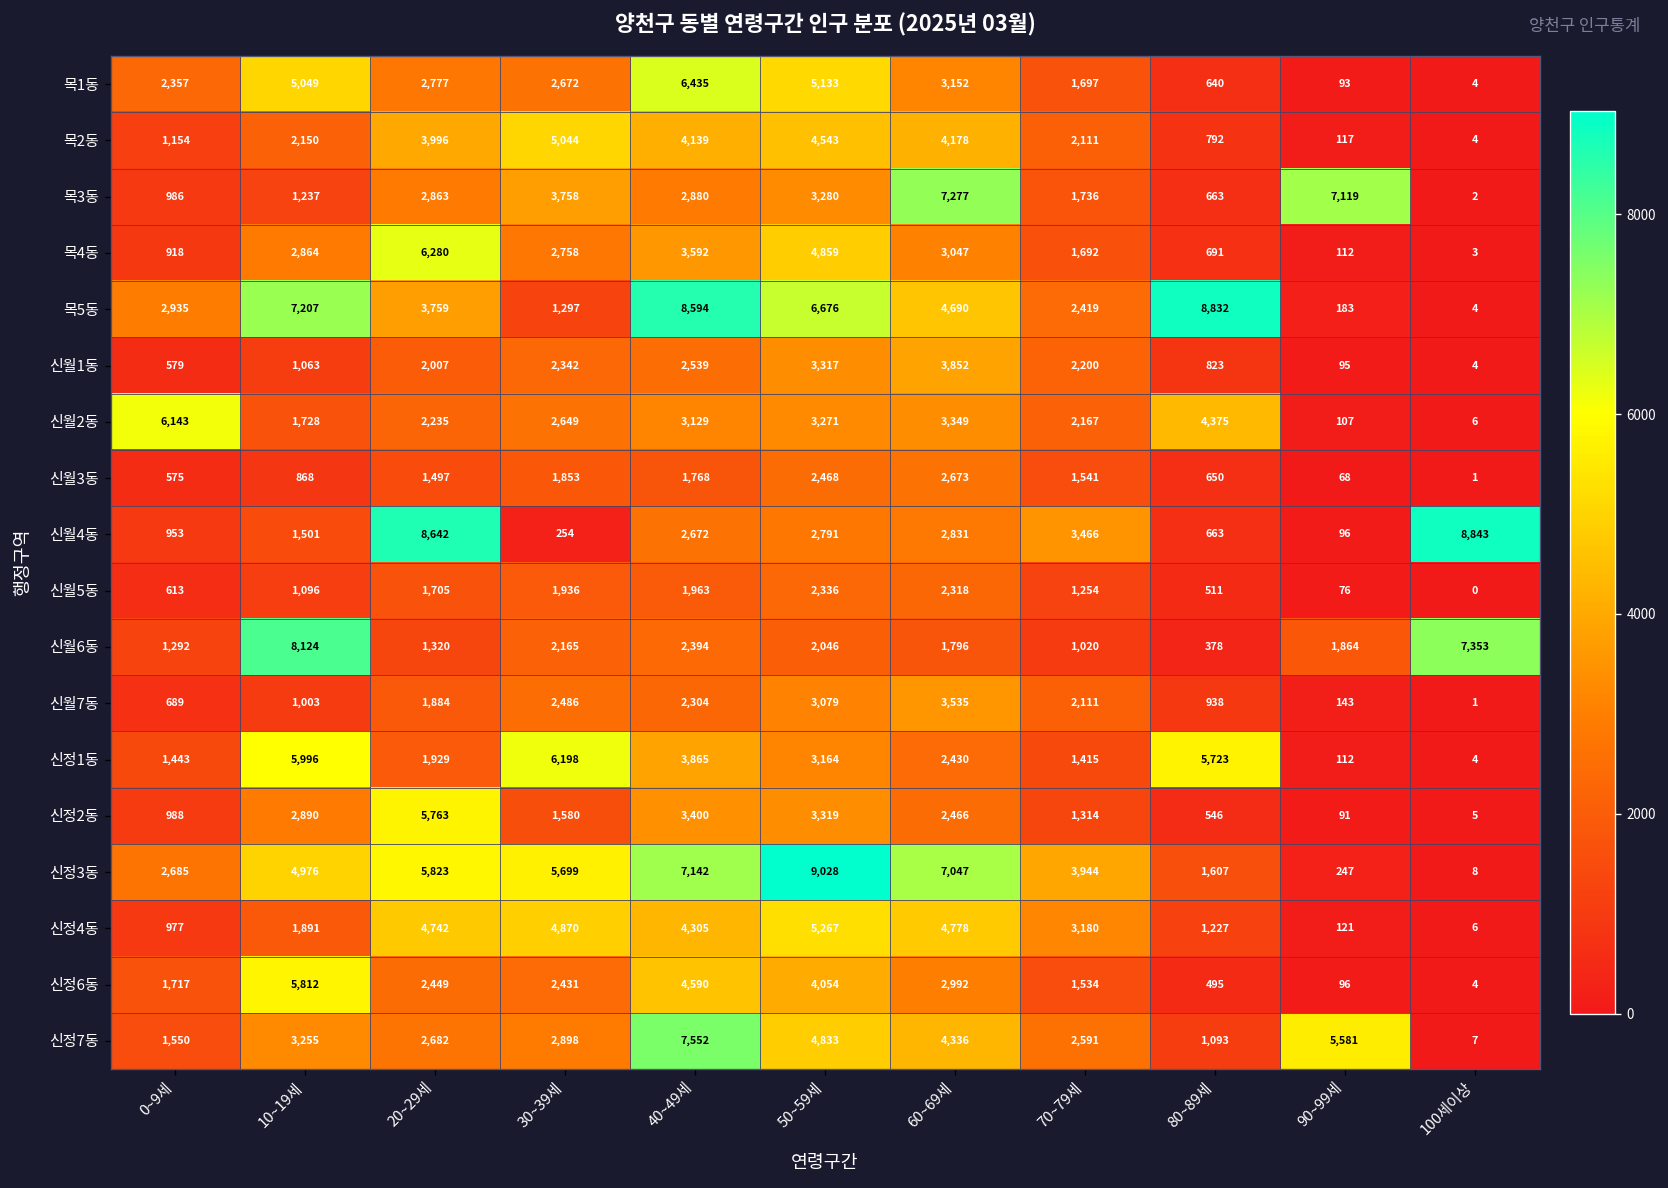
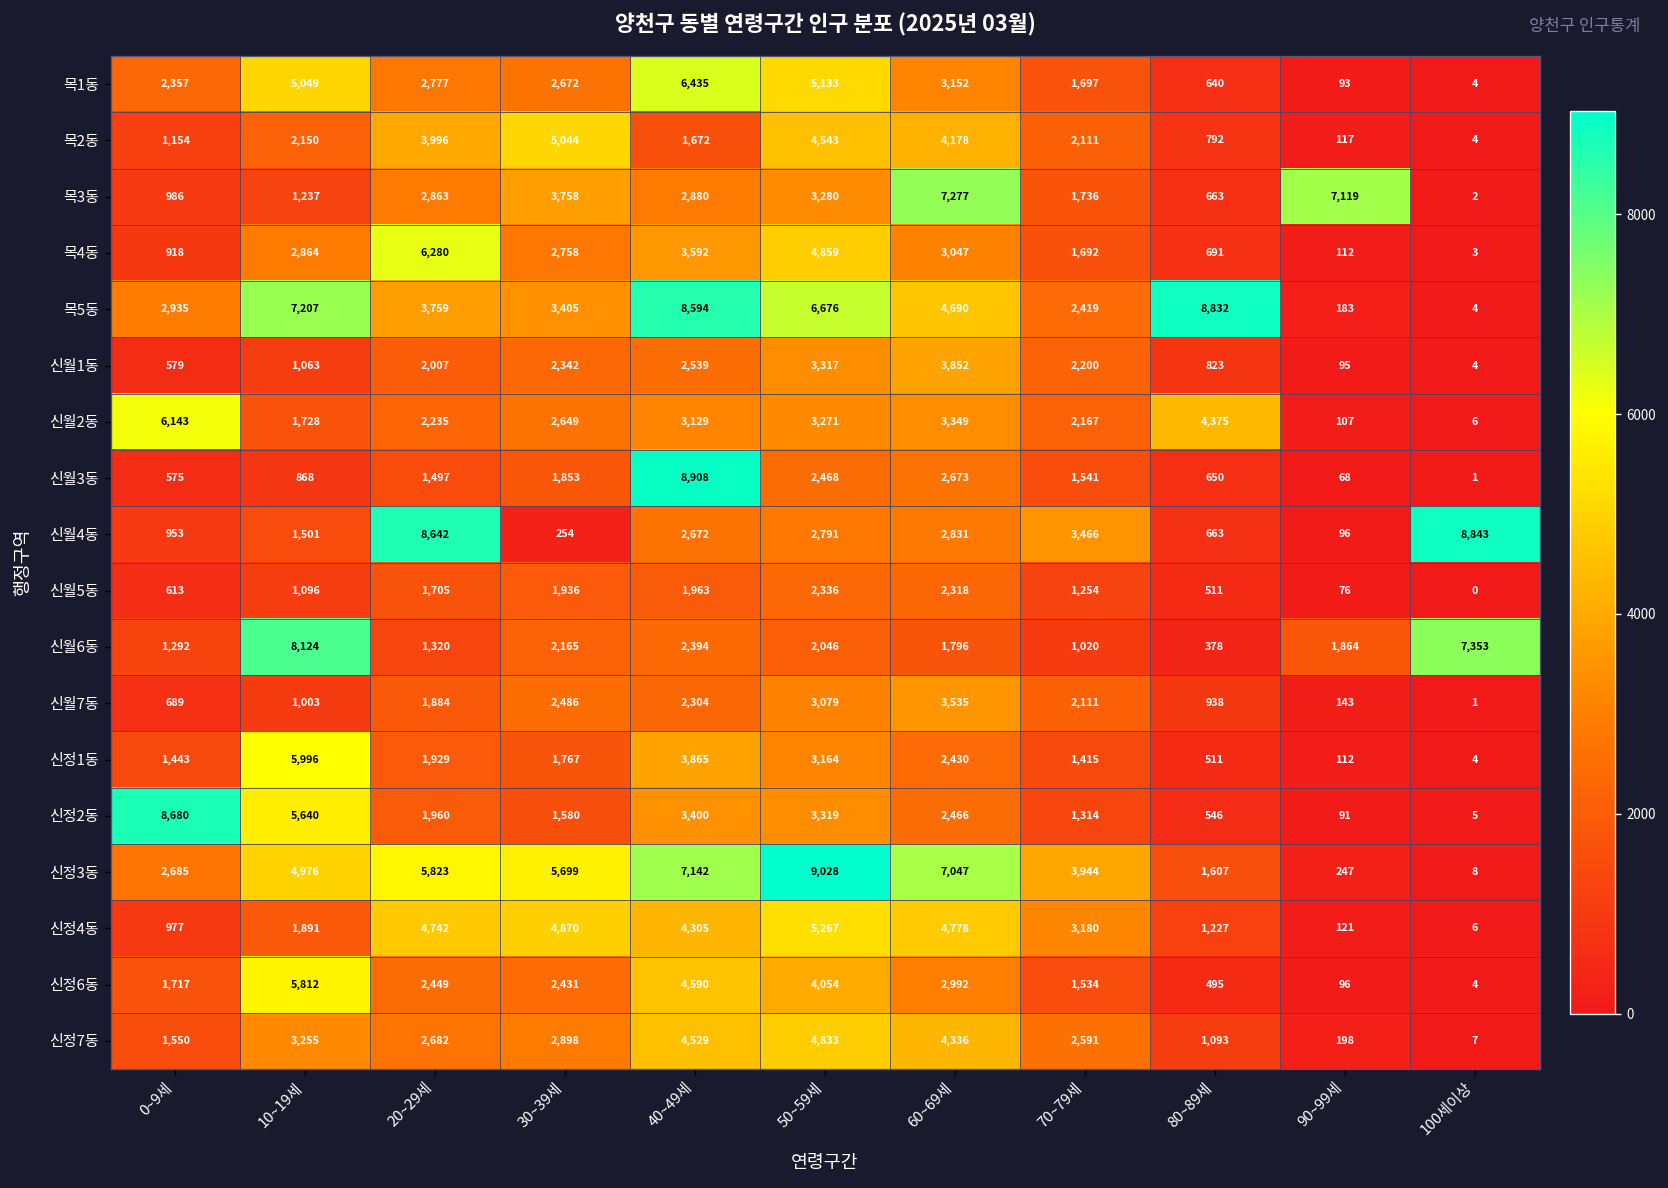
  {
    "목1동": {
      "0~9세": "2,357",
      "10~19세": "5,049",
      "20~29세": "2,777",
      "30~39세": "2,672",
      "40~49세": "6,435",
      "50~59세": "5,133",
      "60~69세": "3,152",
      "70~79세": "1,697",
      "80~89세": "640",
      "90~99세": "93",
      "100세이상": "4"
    },
    "목2동": {
      "0~9세": "1,154",
      "10~19세": "2,150",
      "20~29세": "3,996",
      "30~39세": "5,044",
-     "40~49세": "4,139",
+     "40~49세": "1,672",
      "50~59세": "4,543",
      "60~69세": "4,178",
      "70~79세": "2,111",
      "80~89세": "792",
      "90~99세": "117",
      "100세이상": "4"
    },
    "목3동": {
      "0~9세": "986",
      "10~19세": "1,237",
      "20~29세": "2,863",
      "30~39세": "3,758",
      "40~49세": "2,880",
      "50~59세": "3,280",
      "60~69세": "7,277",
      "70~79세": "1,736",
      "80~89세": "663",
      "90~99세": "7,119",
      "100세이상": "2"
    },
    "목4동": {
      "0~9세": "918",
      "10~19세": "2,864",
      "20~29세": "6,280",
      "30~39세": "2,758",
      "40~49세": "3,592",
      "50~59세": "4,859",
      "60~69세": "3,047",
      "70~79세": "1,692",
      "80~89세": "691",
      "90~99세": "112",
      "100세이상": "3"
    },
    "목5동": {
      "0~9세": "2,935",
      "10~19세": "7,207",
      "20~29세": "3,759",
-     "30~39세": "1,297",
+     "30~39세": "3,405",
      "40~49세": "8,594",
      "50~59세": "6,676",
      "60~69세": "4,690",
      "70~79세": "2,419",
      "80~89세": "8,832",
      "90~99세": "183",
      "100세이상": "4"
    },
    "신월1동": {
      "0~9세": "579",
      "10~19세": "1,063",
      "20~29세": "2,007",
      "30~39세": "2,342",
      "40~49세": "2,539",
      "50~59세": "3,317",
      "60~69세": "3,852",
      "70~79세": "2,200",
      "80~89세": "823",
      "90~99세": "95",
      "100세이상": "4"
    },
    "신월2동": {
      "0~9세": "6,143",
      "10~19세": "1,728",
      "20~29세": "2,235",
      "30~39세": "2,649",
      "40~49세": "3,129",
      "50~59세": "3,271",
      "60~69세": "3,349",
      "70~79세": "2,167",
      "80~89세": "4,375",
      "90~99세": "107",
      "100세이상": "6"
    },
    "신월3동": {
      "0~9세": "575",
      "10~19세": "868",
      "20~29세": "1,497",
      "30~39세": "1,853",
-     "40~49세": "1,768",
+     "40~49세": "8,908",
      "50~59세": "2,468",
      "60~69세": "2,673",
      "70~79세": "1,541",
      "80~89세": "650",
      "90~99세": "68",
      "100세이상": "1"
    },
    "신월4동": {
      "0~9세": "953",
      "10~19세": "1,501",
      "20~29세": "8,642",
      "30~39세": "254",
      "40~49세": "2,672",
      "50~59세": "2,791",
      "60~69세": "2,831",
      "70~79세": "3,466",
      "80~89세": "663",
      "90~99세": "96",
      "100세이상": "8,843"
    },
    "신월5동": {
      "0~9세": "613",
      "10~19세": "1,096",
      "20~29세": "1,705",
      "30~39세": "1,936",
      "40~49세": "1,963",
      "50~59세": "2,336",
      "60~69세": "2,318",
      "70~79세": "1,254",
      "80~89세": "511",
      "90~99세": "76",
      "100세이상": "0"
    },
    "신월6동": {
      "0~9세": "1,292",
      "10~19세": "8,124",
      "20~29세": "1,320",
      "30~39세": "2,165",
      "40~49세": "2,394",
      "50~59세": "2,046",
      "60~69세": "1,796",
      "70~79세": "1,020",
      "80~89세": "378",
      "90~99세": "1,864",
      "100세이상": "7,353"
    },
    "신월7동": {
      "0~9세": "689",
      "10~19세": "1,003",
      "20~29세": "1,884",
      "30~39세": "2,486",
      "40~49세": "2,304",
      "50~59세": "3,079",
      "60~69세": "3,535",
      "70~79세": "2,111",
      "80~89세": "938",
      "90~99세": "143",
      "100세이상": "1"
    },
    "신정1동": {
      "0~9세": "1,443",
      "10~19세": "5,996",
      "20~29세": "1,929",
-     "30~39세": "6,198",
+     "30~39세": "1,767",
      "40~49세": "3,865",
      "50~59세": "3,164",
      "60~69세": "2,430",
      "70~79세": "1,415",
-     "80~89세": "5,723",
+     "80~89세": "511",
      "90~99세": "112",
      "100세이상": "4"
    },
    "신정2동": {
-     "0~9세": "988",
-     "10~19세": "2,890",
-     "20~29세": "5,763",
+     "0~9세": "8,680",
+     "10~19세": "5,640",
+     "20~29세": "1,960",
      "30~39세": "1,580",
      "40~49세": "3,400",
      "50~59세": "3,319",
      "60~69세": "2,466",
      "70~79세": "1,314",
      "80~89세": "546",
      "90~99세": "91",
      "100세이상": "5"
    },
    "신정3동": {
      "0~9세": "2,685",
      "10~19세": "4,976",
      "20~29세": "5,823",
      "30~39세": "5,699",
      "40~49세": "7,142",
      "50~59세": "9,028",
      "60~69세": "7,047",
      "70~79세": "3,944",
      "80~89세": "1,607",
      "90~99세": "247",
      "100세이상": "8"
    },
    "신정4동": {
      "0~9세": "977",
      "10~19세": "1,891",
      "20~29세": "4,742",
      "30~39세": "4,870",
      "40~49세": "4,305",
      "50~59세": "5,267",
      "60~69세": "4,778",
      "70~79세": "3,180",
      "80~89세": "1,227",
      "90~99세": "121",
      "100세이상": "6"
    },
    "신정6동": {
      "0~9세": "1,717",
      "10~19세": "5,812",
      "20~29세": "2,449",
      "30~39세": "2,431",
      "40~49세": "4,590",
      "50~59세": "4,054",
      "60~69세": "2,992",
      "70~79세": "1,534",
      "80~89세": "495",
      "90~99세": "96",
      "100세이상": "4"
    },
    "신정7동": {
      "0~9세": "1,550",
      "10~19세": "3,255",
      "20~29세": "2,682",
      "30~39세": "2,898",
-     "40~49세": "7,552",
+     "40~49세": "4,529",
      "50~59세": "4,833",
      "60~69세": "4,336",
      "70~79세": "2,591",
      "80~89세": "1,093",
-     "90~99세": "5,581",
+     "90~99세": "198",
      "100세이상": "7"
    }
  }
